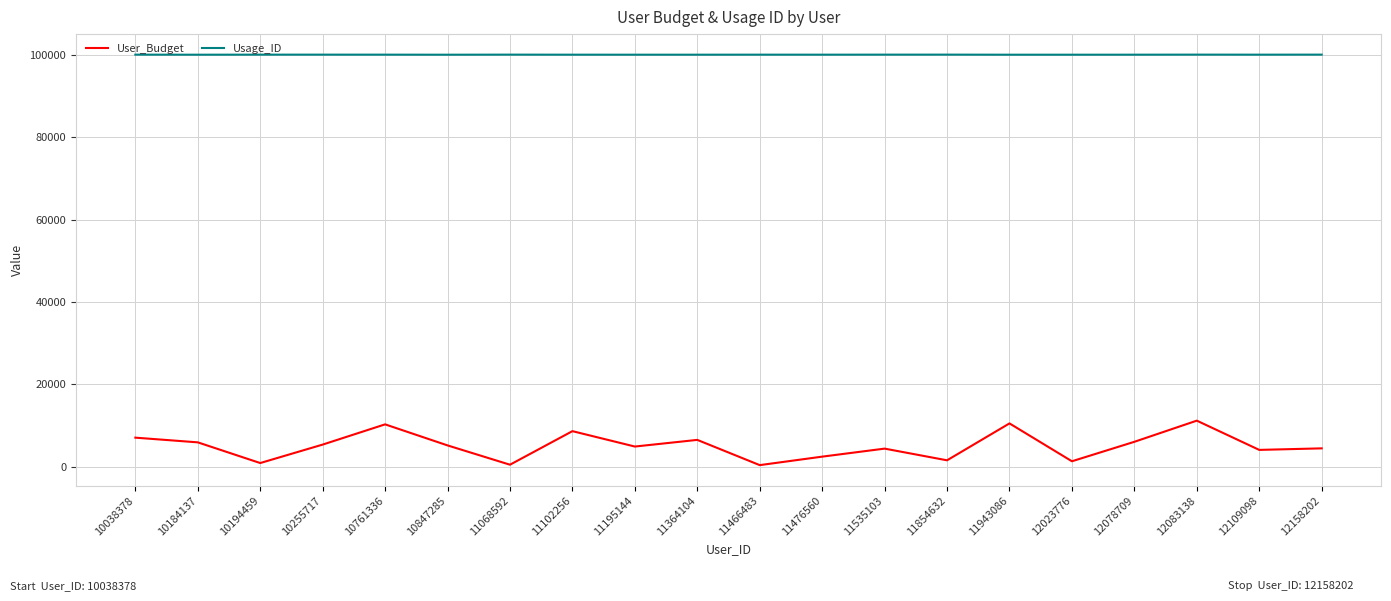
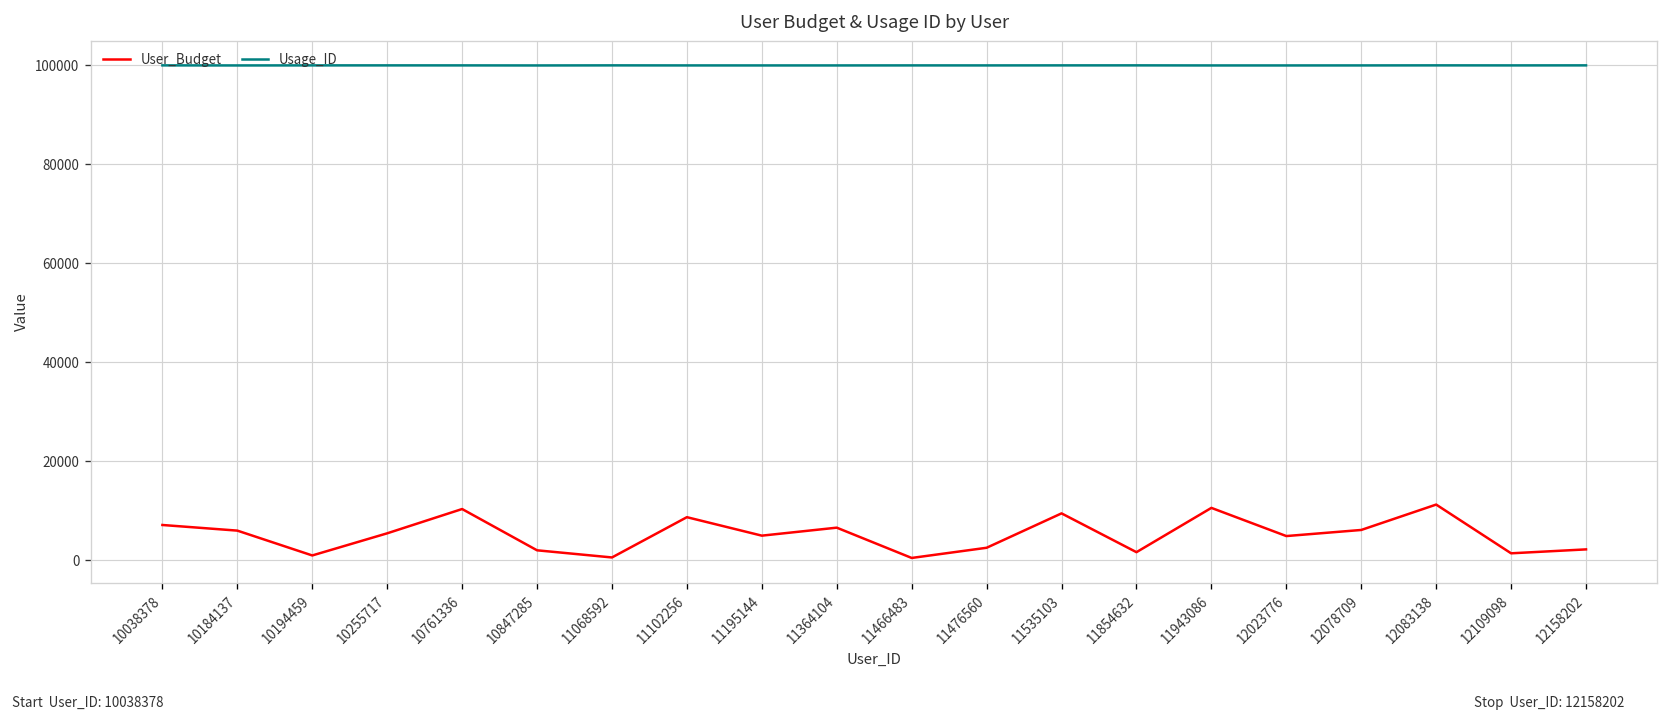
  {
    "User_Budget": {
      "10038378": 7000,
      "10184137": 6000,
      "10194459": 1000,
      "10255717": 5000,
      "10761336": 10000,
-     "10847285": 5000,
+     "10847285": 2000,
      "11068592": 0,
      "11102256": 9000,
      "11195144": 5000,
      "11364104": 7000,
      "11466483": 0,
      "11476560": 2000,
-     "11535103": 4000,
+     "11535103": 9000,
      "11854632": 2000,
      "11943086": 11000,
-     "12023776": 1000,
+     "12023776": 5000,
      "12078709": 6000,
      "12083138": 11000,
-     "12109098": 4000,
-     "12158202": 4000
+     "12109098": 1000,
+     "12158202": 2000
    },
    "Usage_ID": {
      "10038378": 100000,
      "10184137": 100000,
      "10194459": 100000,
      "10255717": 100000,
      "10761336": 100000,
      "10847285": 100000,
      "11068592": 100000,
      "11102256": 100000,
      "11195144": 100000,
      "11364104": 100000,
      "11466483": 100000,
      "11476560": 100000,
      "11535103": 100000,
      "11854632": 100000,
      "11943086": 100000,
      "12023776": 100000,
      "12078709": 100000,
      "12083138": 100000,
      "12109098": 100000,
      "12158202": 100000
    }
  }
